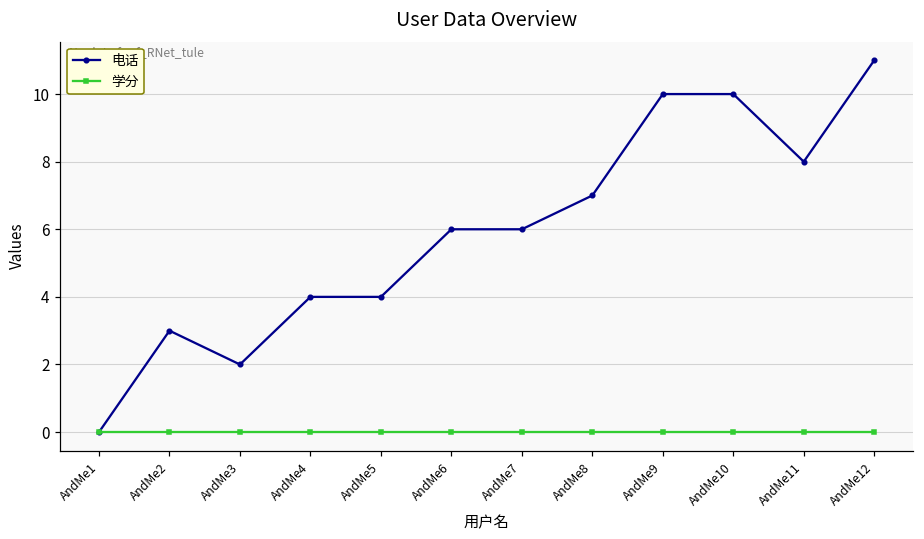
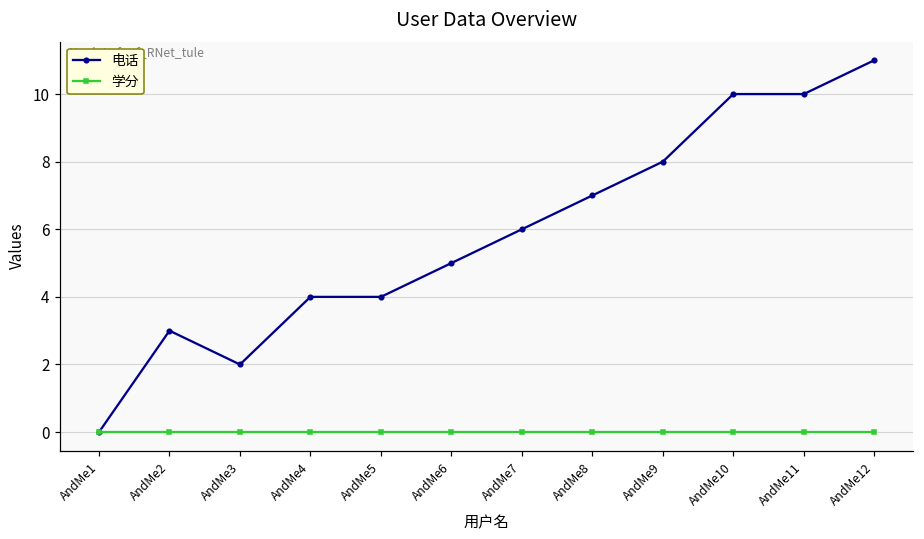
  {
    "电话": {
      "AndMe2": 3.0,
      "AndMe3": 2.0,
      "AndMe4": 4.0,
      "AndMe5": 4.0,
-     "AndMe6": 6.0,
+     "AndMe6": 5.0,
      "AndMe7": 6.0,
      "AndMe8": 7.0,
-     "AndMe9": 10.0,
+     "AndMe9": 8.0,
      "AndMe10": 10.0,
-     "AndMe11": 8.0,
+     "AndMe11": 10.0,
      "AndMe12": 11.0
    },
    "学分": {
      "AndMe2": 0.0,
      "AndMe3": 0.0,
      "AndMe4": 0.0,
      "AndMe5": 0.0,
      "AndMe6": 0.0,
      "AndMe7": 0.0,
      "AndMe8": 0.0,
      "AndMe9": 0.0,
      "AndMe10": 0.0,
      "AndMe11": 0.0,
      "AndMe12": 0.0
    }
  }
